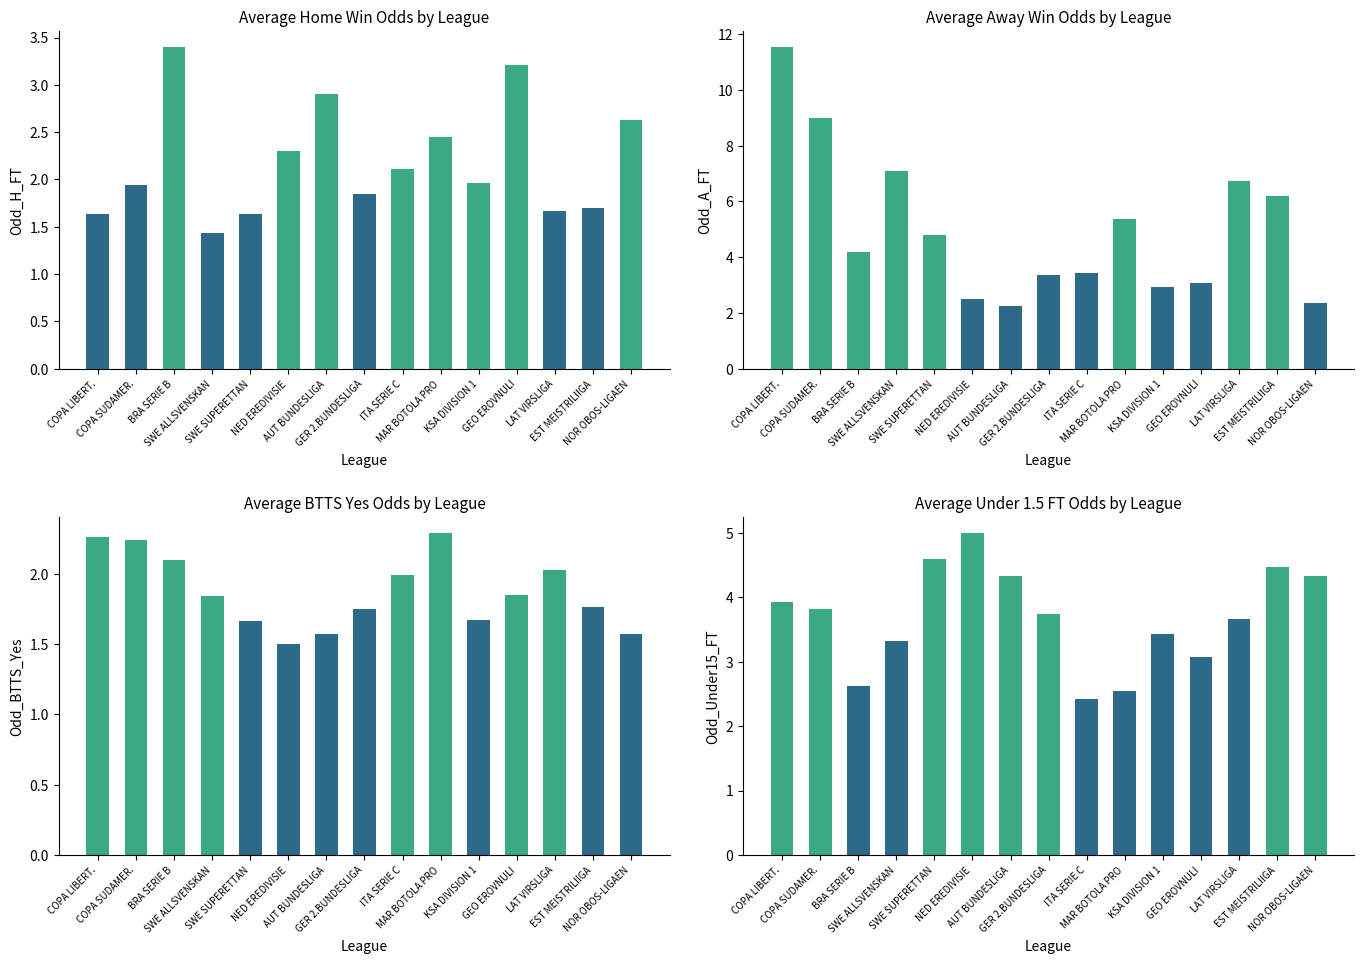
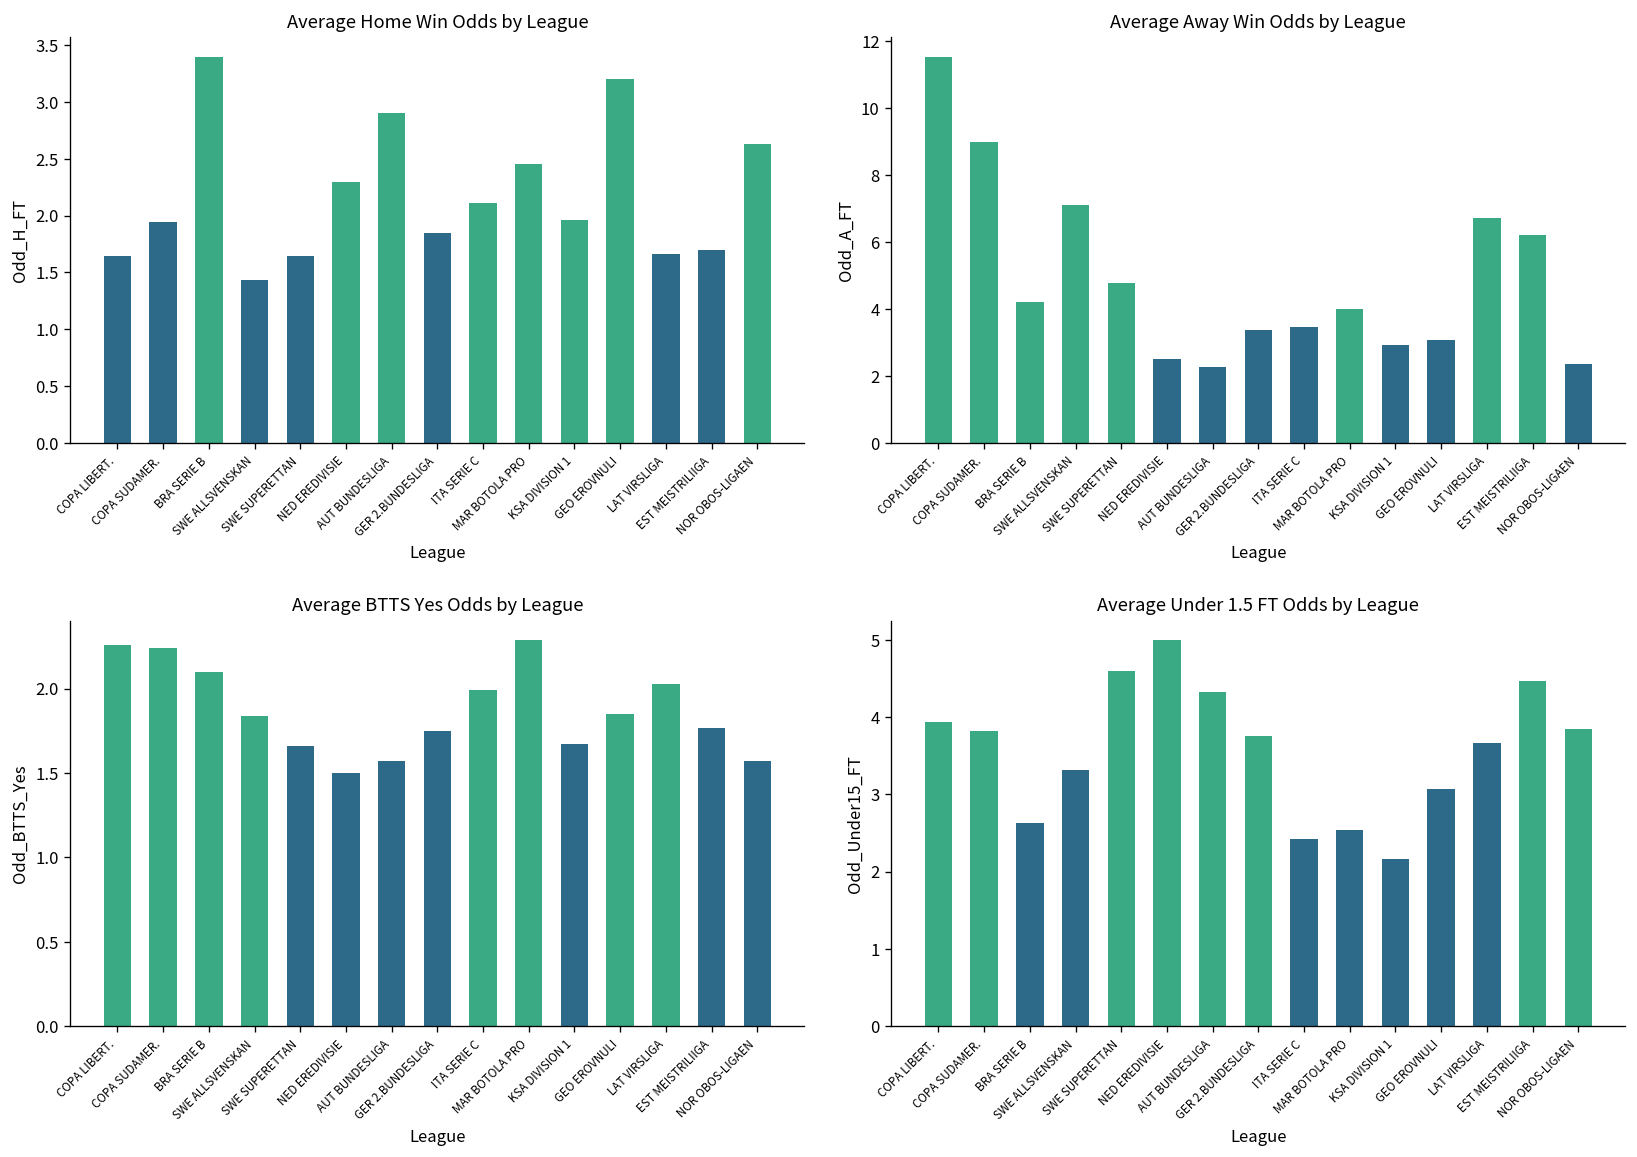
  {
    "Average Home Win Odds by League": {
      "COPA LIBERT.": 1.6,
      "COPA SUDAMER.": 1.9,
      "BRA SERIE B": 3.4,
      "SWE ALLSVENSKAN": 1.4,
      "SWE SUPERETTAN": 1.6,
      "NED EREDIVISIE": 2.3,
      "AUT BUNDESLIGA": 2.9,
      "GER 2.BUNDESLIGA": 1.9,
      "ITA SERIE C": 2.1,
      "MAR BOTOLA PRO": 2.5,
      "KSA DIVISION 1": 2.0,
      "GEO EROVNULI": 3.2,
      "LAT VIRSLIGA": 1.7,
      "EST MEISTRILIIGA": 1.7,
      "NOR OBOS-LIGAEN": 2.6
    },
    "Average Away Win Odds by League": {
      "COPA LIBERT.": 11.5,
      "COPA SUDAMER.": 9.0,
      "BRA SERIE B": 4.2,
      "SWE ALLSVENSKAN": 7.1,
      "SWE SUPERETTAN": 4.8,
      "NED EREDIVISIE": 2.5,
      "AUT BUNDESLIGA": 2.3,
      "GER 2.BUNDESLIGA": 3.4,
      "ITA SERIE C": 3.5,
-     "MAR BOTOLA PRO": 5.4,
+     "MAR BOTOLA PRO": 4.0,
      "KSA DIVISION 1": 2.9,
      "GEO EROVNULI": 3.1,
      "LAT VIRSLIGA": 6.7,
      "EST MEISTRILIIGA": 6.2,
      "NOR OBOS-LIGAEN": 2.4
    },
    "Average BTTS Yes Odds by League": {
      "COPA LIBERT.": 2.26,
      "COPA SUDAMER.": 2.24,
      "BRA SERIE B": 2.10,
      "SWE ALLSVENSKAN": 1.84,
      "SWE SUPERETTAN": 1.66,
      "NED EREDIVISIE": 1.50,
      "AUT BUNDESLIGA": 1.57,
      "GER 2.BUNDESLIGA": 1.75,
      "ITA SERIE C": 1.99,
      "MAR BOTOLA PRO": 2.29,
      "KSA DIVISION 1": 1.67,
      "GEO EROVNULI": 1.85,
      "LAT VIRSLIGA": 2.03,
      "EST MEISTRILIIGA": 1.77,
      "NOR OBOS-LIGAEN": 1.57
    },
    "Average Under 1.5 FT Odds by League": {
      "COPA LIBERT.": 3.9,
      "COPA SUDAMER.": 3.8,
      "BRA SERIE B": 2.6,
      "SWE ALLSVENSKAN": 3.3,
      "SWE SUPERETTAN": 4.6,
      "NED EREDIVISIE": 5.0,
      "AUT BUNDESLIGA": 4.3,
      "GER 2.BUNDESLIGA": 3.8,
      "ITA SERIE C": 2.4,
      "MAR BOTOLA PRO": 2.5,
-     "KSA DIVISION 1": 3.4,
+     "KSA DIVISION 1": 2.2,
      "GEO EROVNULI": 3.1,
      "LAT VIRSLIGA": 3.7,
      "EST MEISTRILIIGA": 4.5,
-     "NOR OBOS-LIGAEN": 4.3
+     "NOR OBOS-LIGAEN": 3.8
    }
  }
